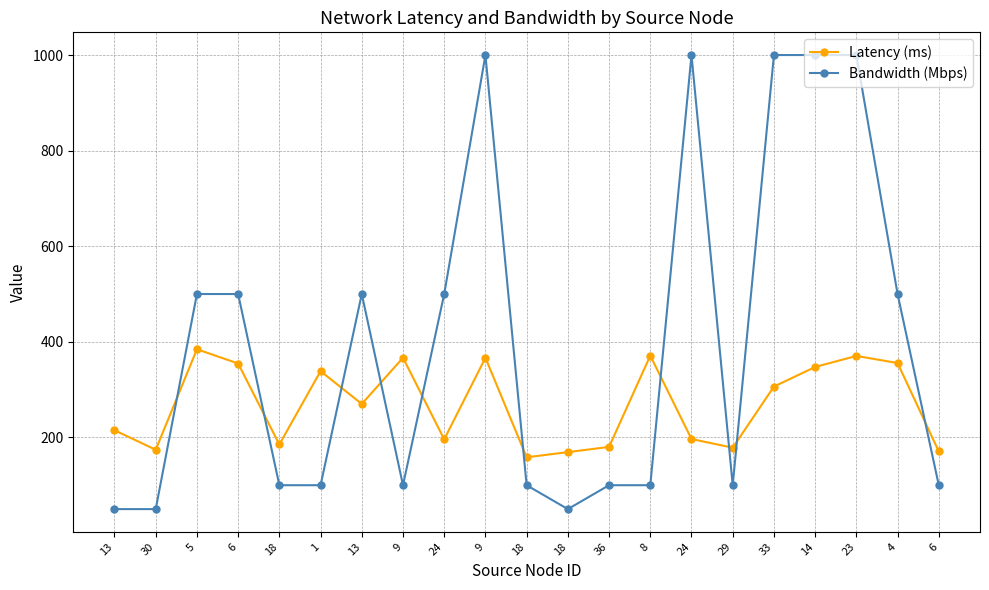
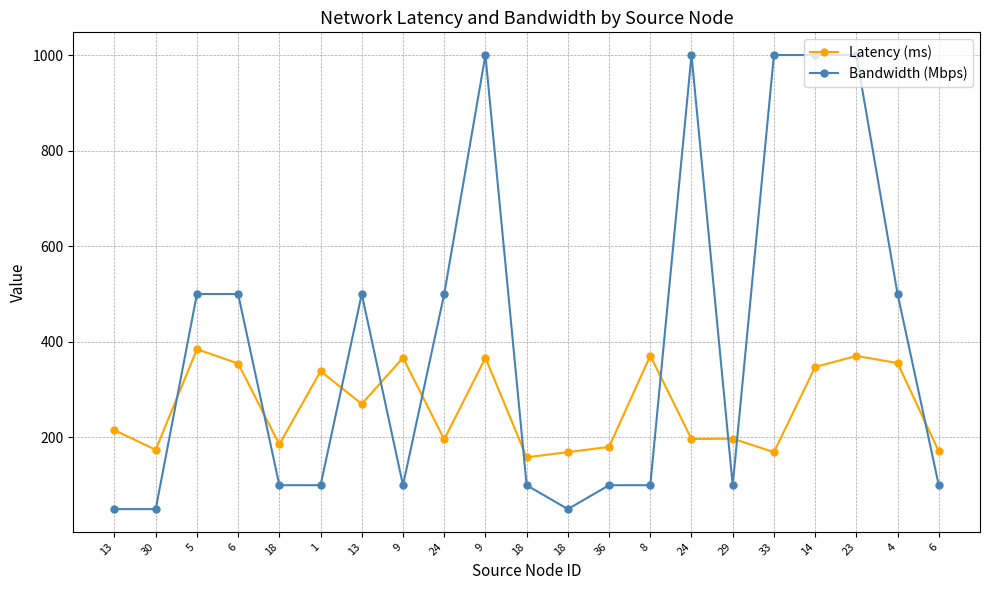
  {
    "Latency (ms)": {
      "30": 170,
      "5": 380,
      "1": 340,
      "36": 180,
      "8": 370,
-     "29": 180,
-     "33": 310,
+     "29": 200,
+     "33": 170,
      "14": 350,
      "23": 370,
      "4": 360
    },
    "Bandwidth (Mbps)": {
      "30": 50,
      "5": 500,
      "1": 100,
      "36": 100,
      "8": 100,
      "29": 100,
      "33": 1000,
      "4": 500
    }
  }
